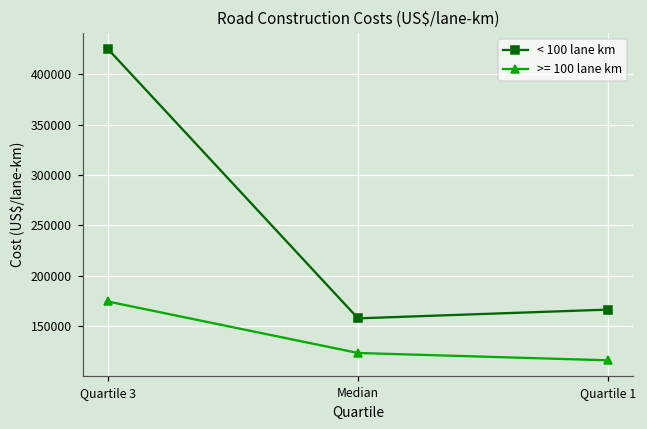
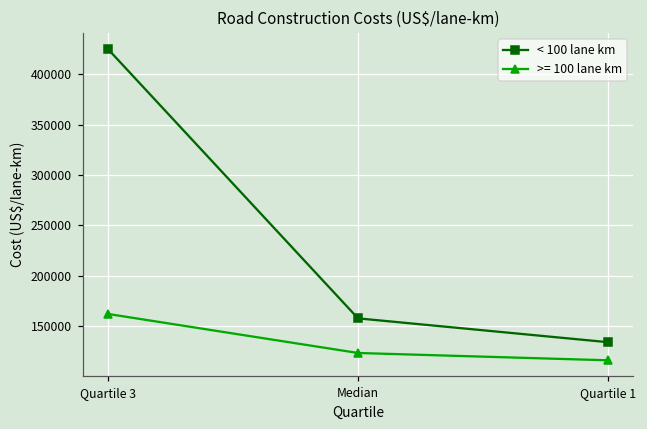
  {
    "< 100 lane km": {
      "Quartile 3": 430000,
      "Median": 160000,
-     "Quartile 1": 170000
+     "Quartile 1": 130000
    },
    ">= 100 lane km": {
-     "Quartile 3": 170000,
+     "Quartile 3": 160000,
      "Median": 120000,
      "Quartile 1": 120000
    }
  }
